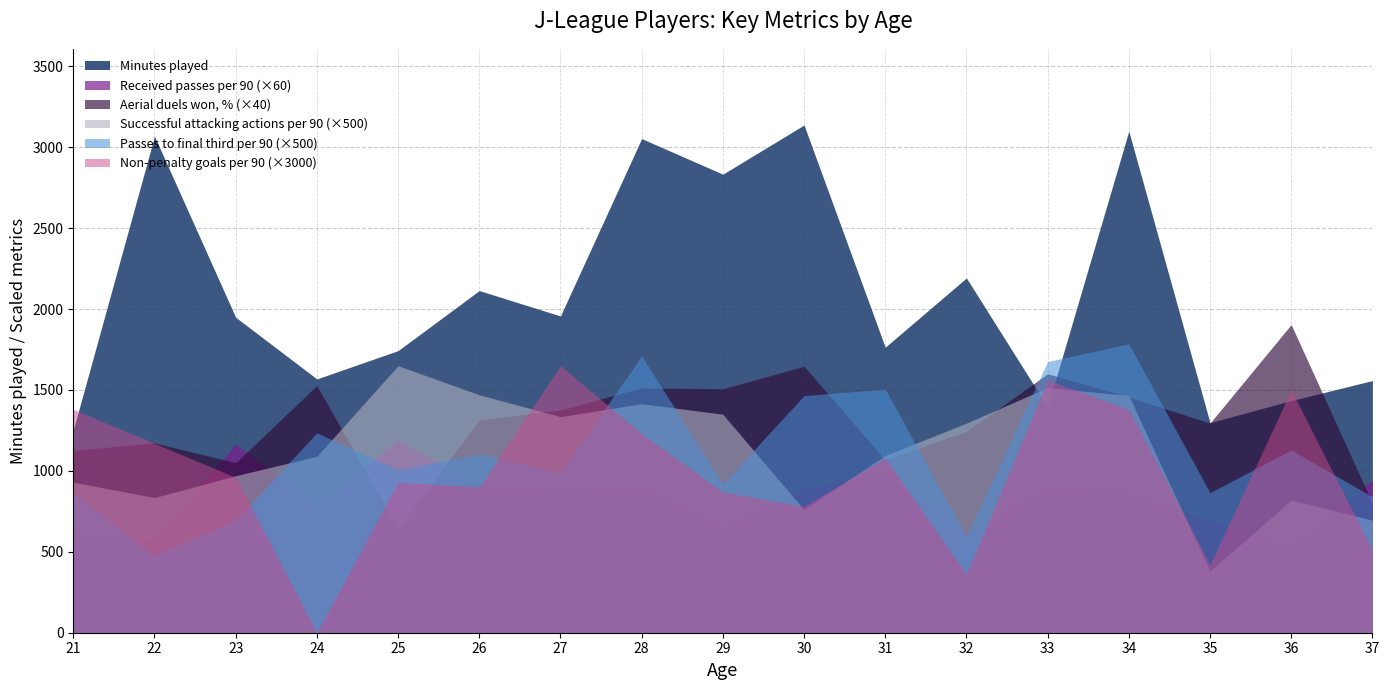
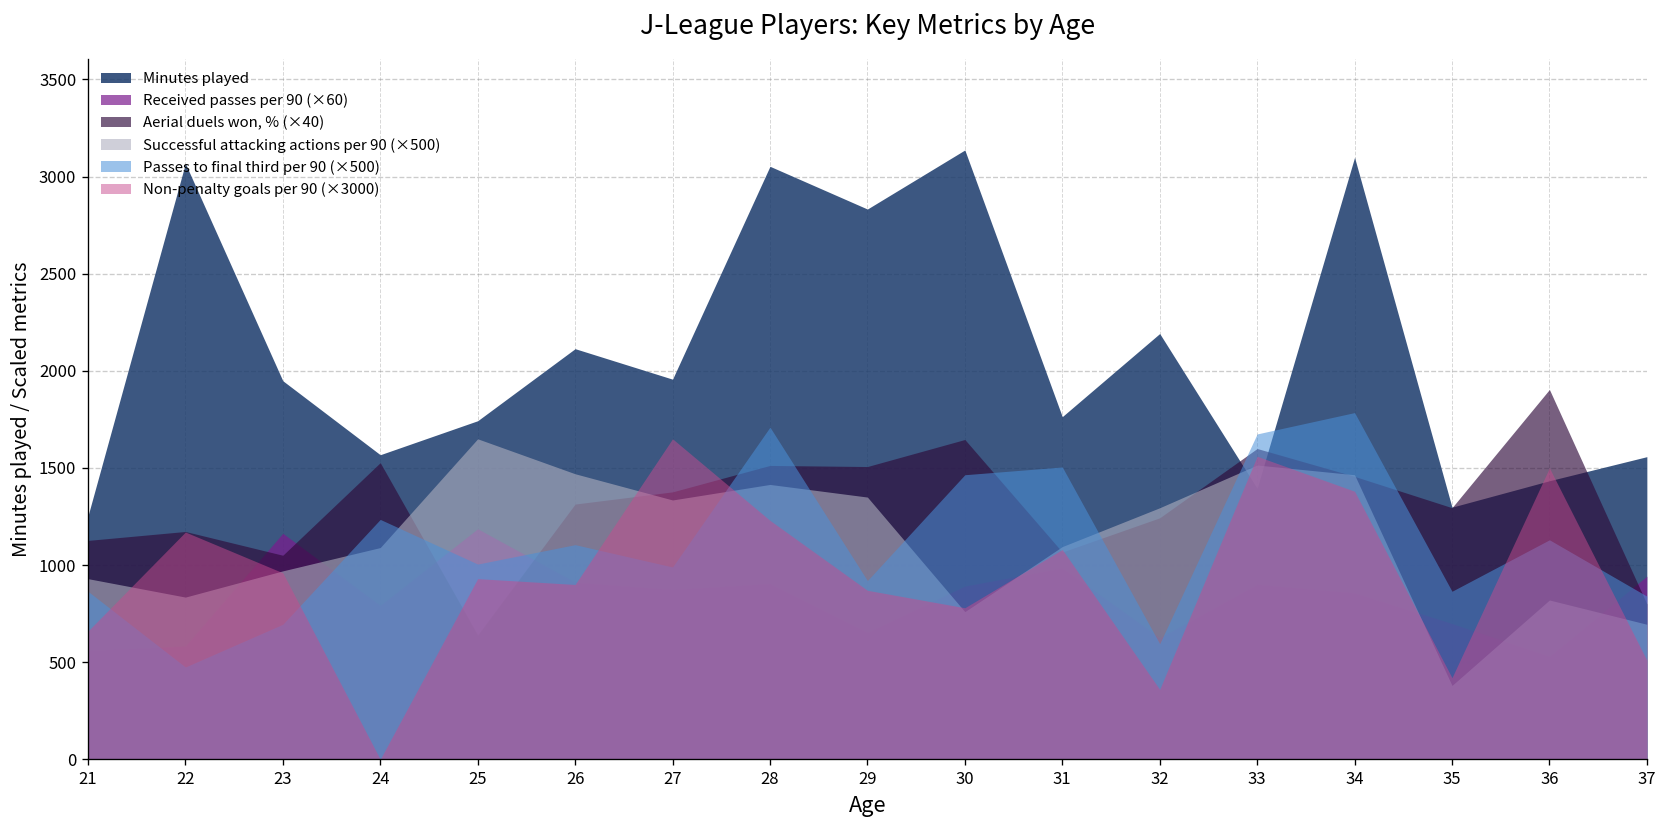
  {
    "Minutes played": {
      "21": 1250,
      "22": 3070,
      "23": 1950,
      "24": 1570,
      "25": 1740,
      "26": 2110,
      "27": 1960,
      "28": 3050,
      "29": 2830,
      "30": 3140,
      "31": 1760,
      "32": 2190,
      "33": 1400,
      "34": 3100,
      "36": 1430,
      "37": 1560
    },
    "Received passes per 90 (×60)": {
      "21": 560,
      "22": 580,
      "23": 1160,
      "24": 790,
      "25": 1190,
      "27": 870,
      "28": 910,
      "29": 650,
      "30": 890,
      "31": 990,
      "32": 630,
      "33": 900,
      "34": 860,
      "35": 700,
      "36": 530,
      "37": 940
    },
    "Aerial duels won, % (×40)": {
      "21": 1130,
      "23": 1050,
      "24": 1530,
      "25": 640,
      "26": 1310,
      "27": 1380,
      "28": 1510,
      "29": 1510,
      "30": 1650,
      "32": 1240,
      "33": 1600,
      "36": 1900,
      "37": 800
    },
    "Successful attacking actions per 90 (×500)": {
      "21": 930,
      "22": 840,
      "24": 1090,
      "25": 1650,
      "26": 1470,
      "27": 1340,
      "28": 1420,
      "29": 1350,
      "30": 760,
      "32": 1300,
      "33": 1520,
      "35": 380,
      "36": 820,
      "37": 700
    },
    "Passes to final third per 90 (×500)": {
      "21": 870,
      "22": 480,
      "23": 700,
      "24": 1240,
      "25": 1000,
      "26": 1110,
      "27": 990,
      "28": 1710,
      "29": 920,
      "30": 1470,
      "31": 1510,
      "32": 600,
      "33": 1680,
      "34": 1790,
      "35": 870,
      "36": 1130,
      "37": 840
    },
    "Non-penalty goals per 90 (×3000)": {
-     "21": 1380,
+     "21": 660,
      "24": 0,
      "25": 930,
      "27": 1650,
      "28": 1230,
      "29": 870,
      "30": 780,
      "32": 360,
      "33": 1560,
      "34": 1380,
      "35": 420,
      "36": 1500,
      "37": 510
    }
  }
